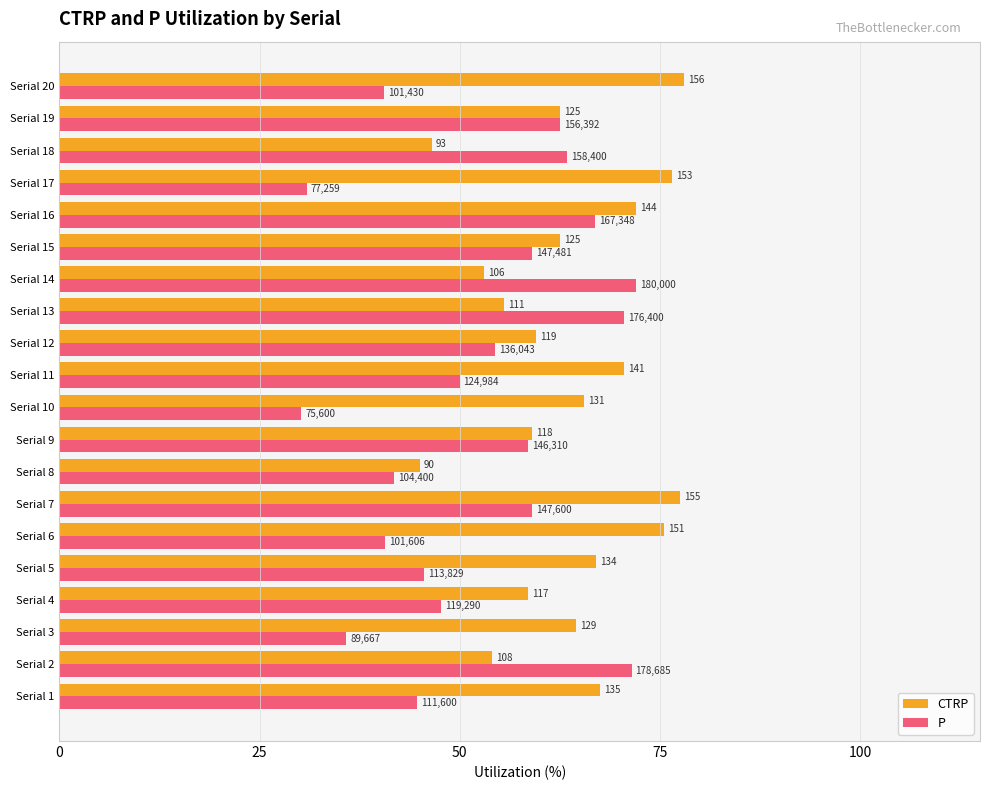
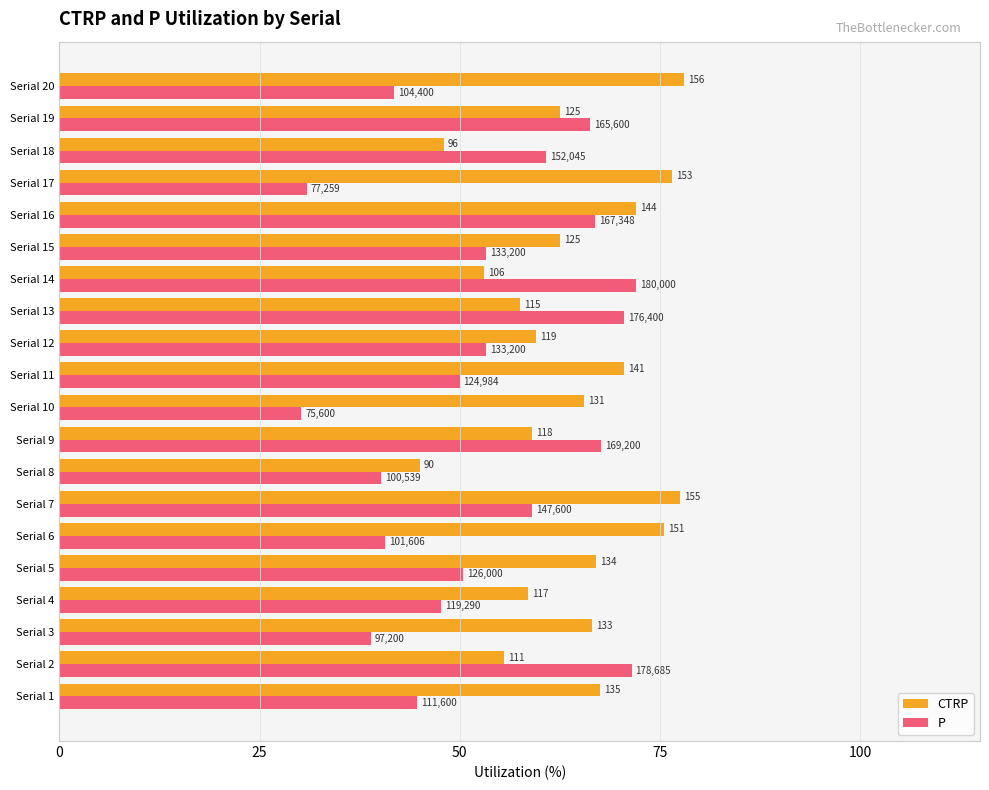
  {
    "CTRP": {
-     "Serial 18": "93",
-     "Serial 13": "111",
-     "Serial 3": "129",
-     "Serial 2": "108"
+     "Serial 18": "96",
+     "Serial 13": "115",
+     "Serial 3": "133",
+     "Serial 2": "111"
    },
    "P": {
-     "Serial 20": "101,430",
-     "Serial 19": "156,392",
-     "Serial 18": "158,400",
-     "Serial 15": "147,481",
-     "Serial 12": "136,043",
-     "Serial 9": "146,310",
-     "Serial 8": "104,400",
-     "Serial 5": "113,829",
-     "Serial 3": "89,667"
+     "Serial 20": "104,400",
+     "Serial 19": "165,600",
+     "Serial 18": "152,045",
+     "Serial 15": "133,200",
+     "Serial 12": "133,200",
+     "Serial 9": "169,200",
+     "Serial 8": "100,539",
+     "Serial 5": "126,000",
+     "Serial 3": "97,200"
    }
  }
